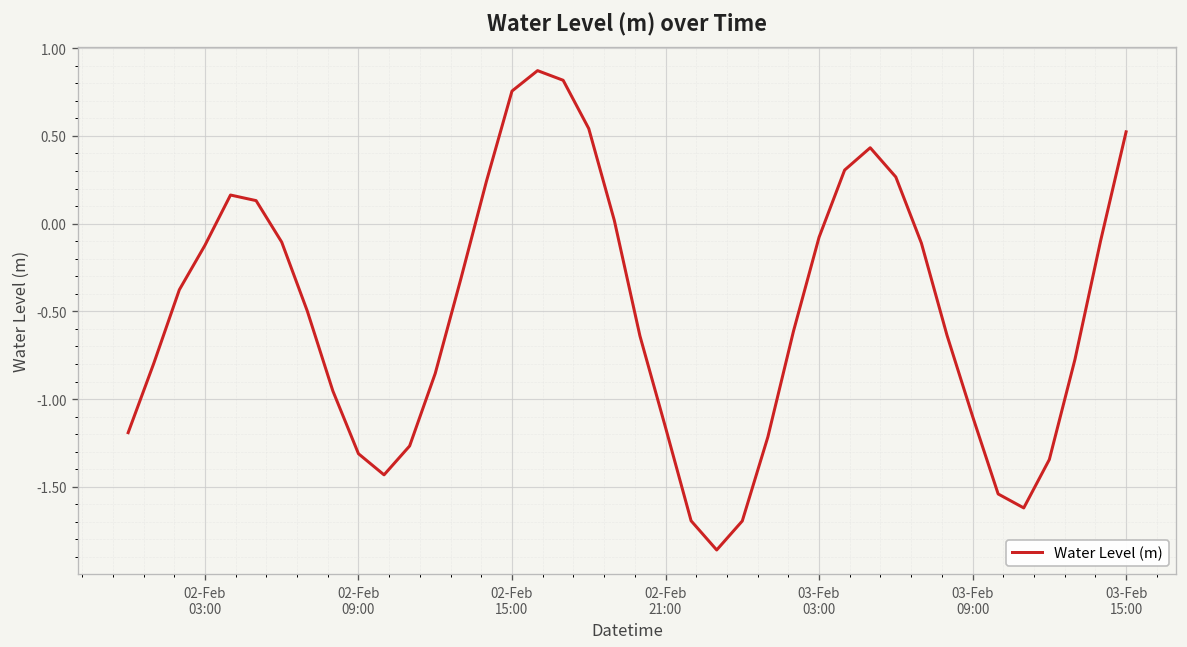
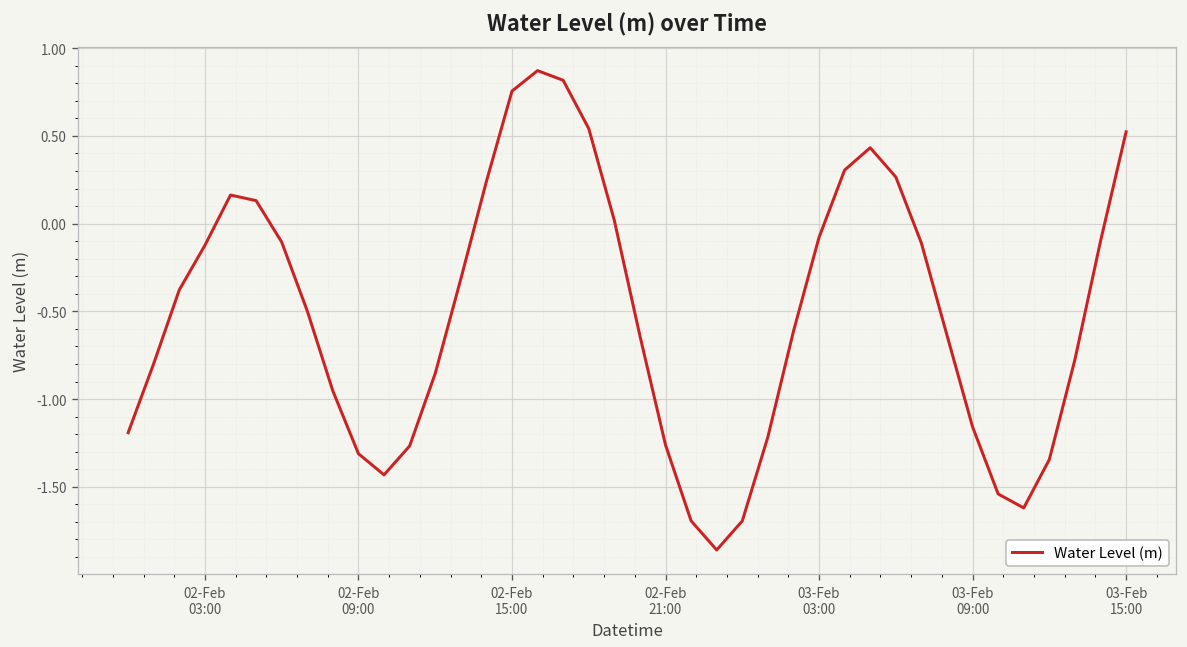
  {
    "02-Feb 03:00": -0.12,
    "02-Feb 09:00": -1.31,
    "02-Feb 15:00": 0.76,
-   "02-Feb 21:00": -1.16,
+   "02-Feb 21:00": -1.26,
    "03-Feb 03:00": -0.08,
-   "03-Feb 09:00": -1.10,
+   "03-Feb 09:00": -1.16,
    "03-Feb 15:00": 0.52
  }
